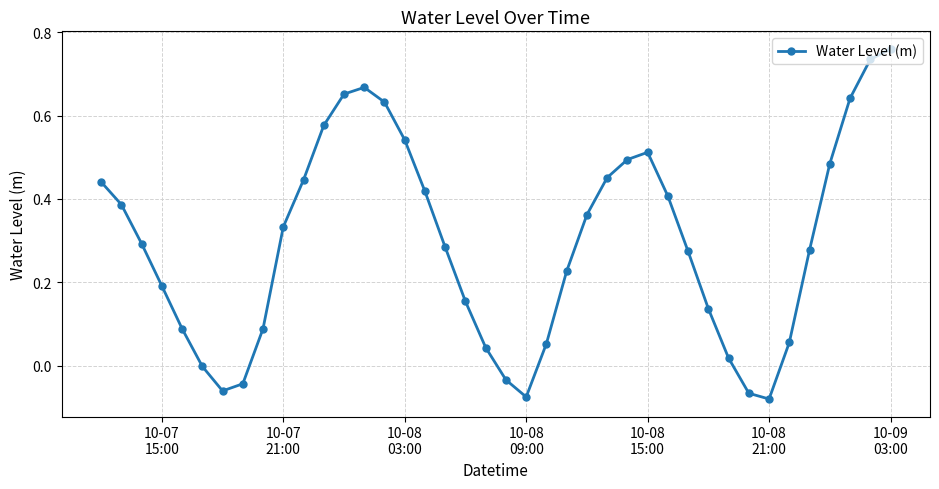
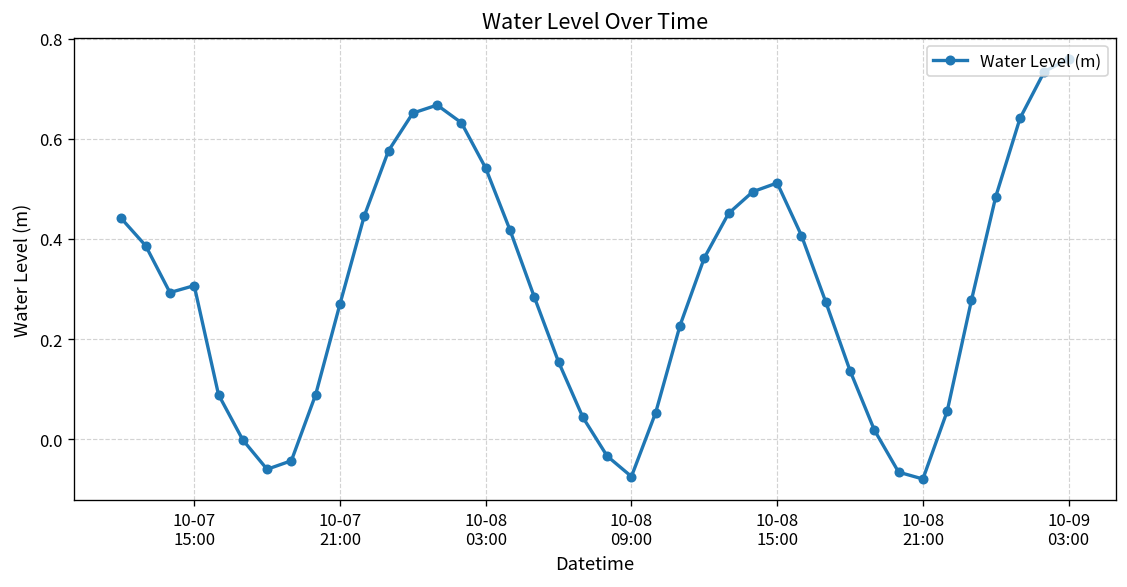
  {
-   "10-07 15:00": 0.19,
-   "10-07 21:00": 0.33,
+   "10-07 15:00": 0.31,
+   "10-07 21:00": 0.27,
    "10-08 03:00": 0.54,
    "10-08 09:00": -0.07,
    "10-08 15:00": 0.51,
    "10-08 21:00": -0.08
  }
